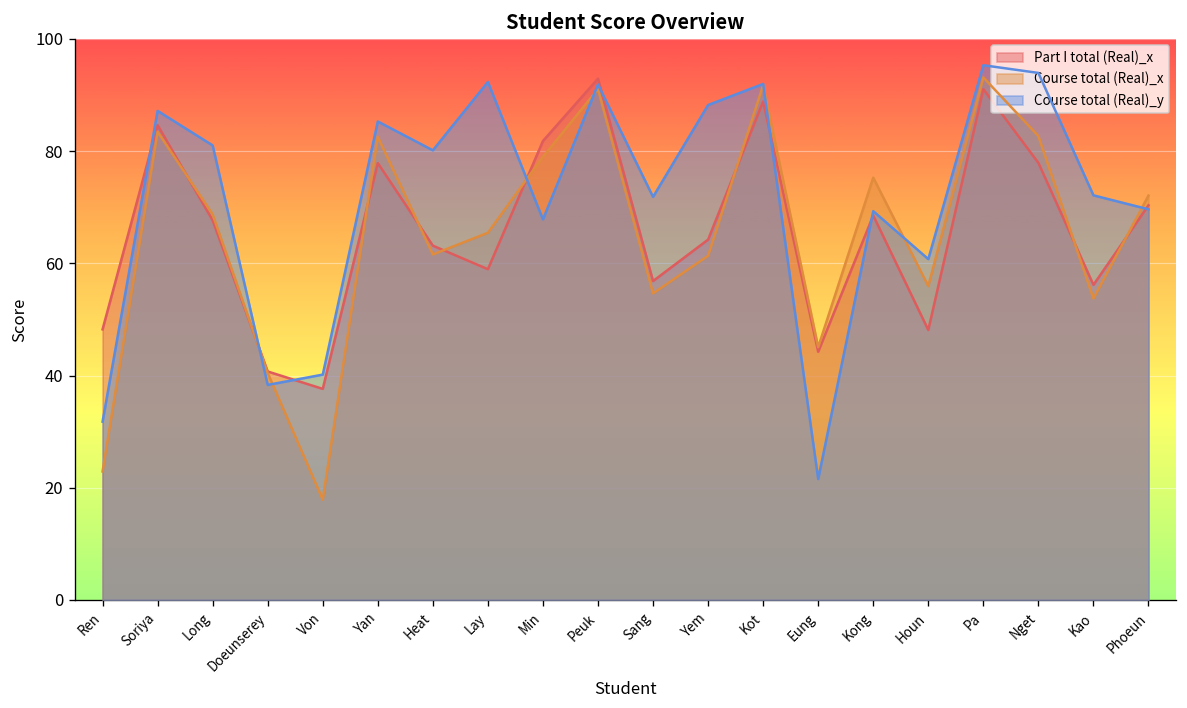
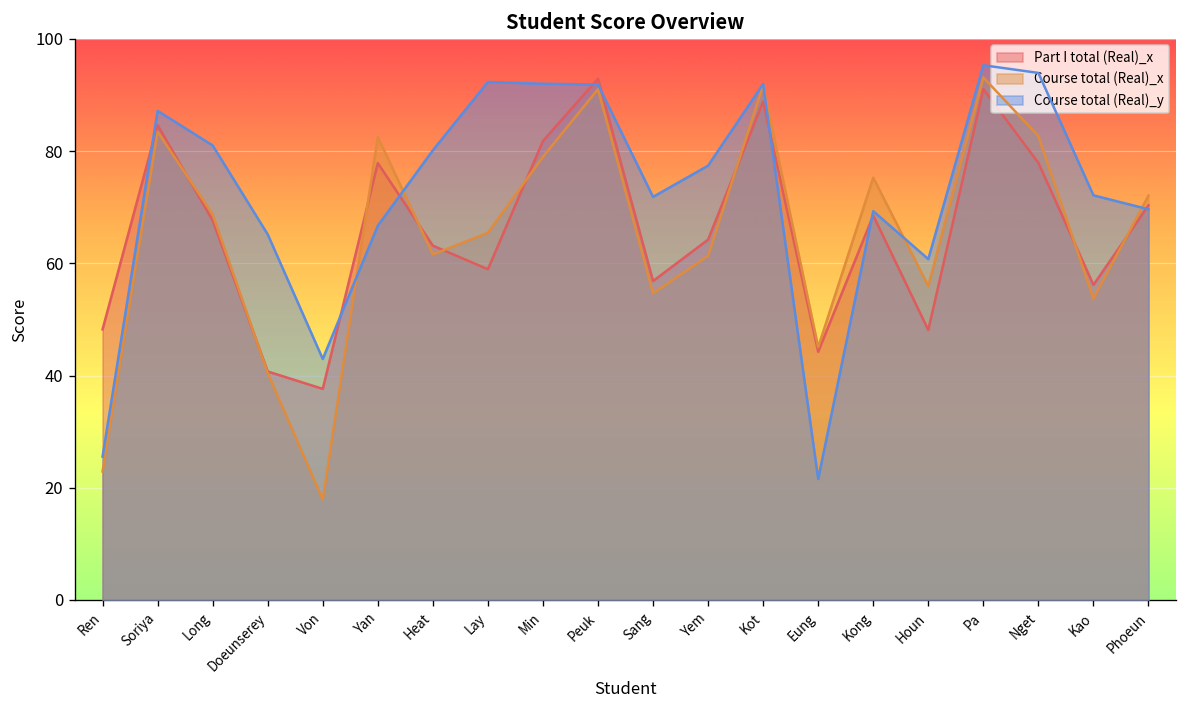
  {
    "Course total (Real)_y": {
-     "Ren": 32,
+     "Ren": 26,
      "Soriya": 87,
      "Long": 81,
-     "Doeunserey": 38,
-     "Von": 40,
-     "Yan": 85,
+     "Doeunserey": 65,
+     "Von": 43,
+     "Yan": 67,
      "Heat": 80,
      "Lay": 92,
-     "Min": 68,
+     "Min": 92,
      "Peuk": 92,
      "Sang": 72,
-     "Yem": 88,
+     "Yem": 77,
      "Eung": 22,
      "Kong": 69,
      "Houn": 61,
      "Pa": 95,
      "Kao": 72,
      "Phoeun": 70
    }
  }
